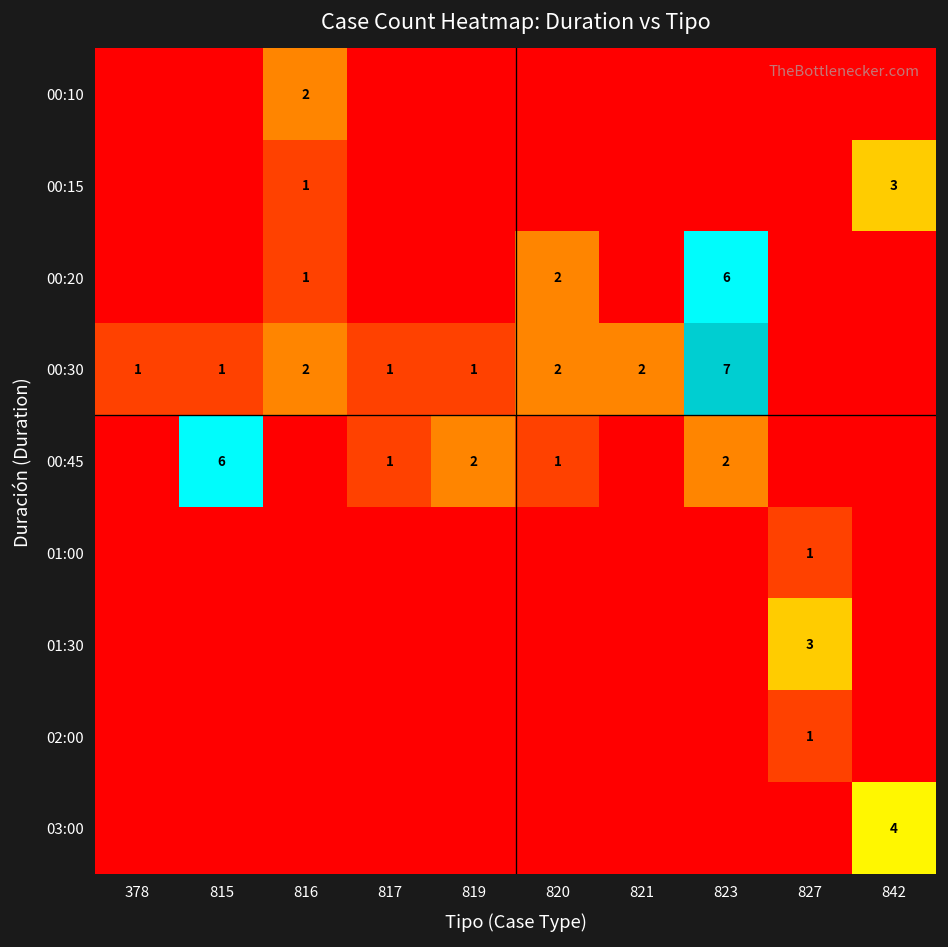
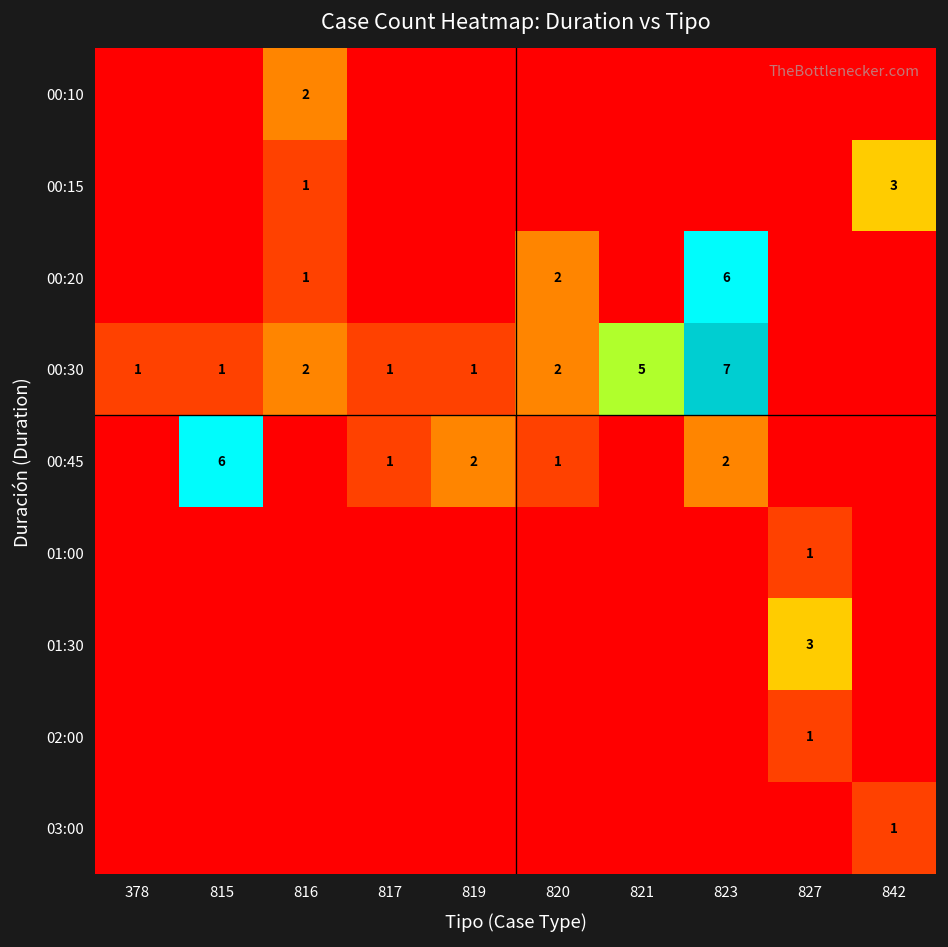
  {
    "00:10": {
      "816": 2
    },
    "00:15": {
      "816": 1,
      "842": 3
    },
    "00:20": {
      "816": 1,
      "820": 2,
      "823": 6
    },
    "00:30": {
      "378": 1,
      "815": 1,
      "816": 2,
      "817": 1,
      "819": 1,
      "820": 2,
-     "821": 2,
+     "821": 5,
      "823": 7
    },
    "00:45": {
      "815": 6,
      "817": 1,
      "819": 2,
      "820": 1,
      "823": 2
    },
    "01:00": {
      "827": 1
    },
    "01:30": {
      "827": 3
    },
    "02:00": {
      "827": 1
    },
    "03:00": {
-     "842": 4
+     "842": 1
    }
  }
